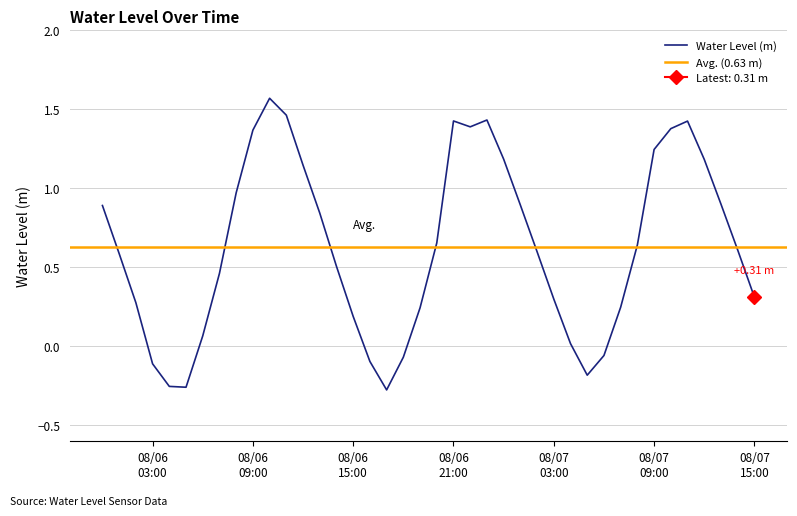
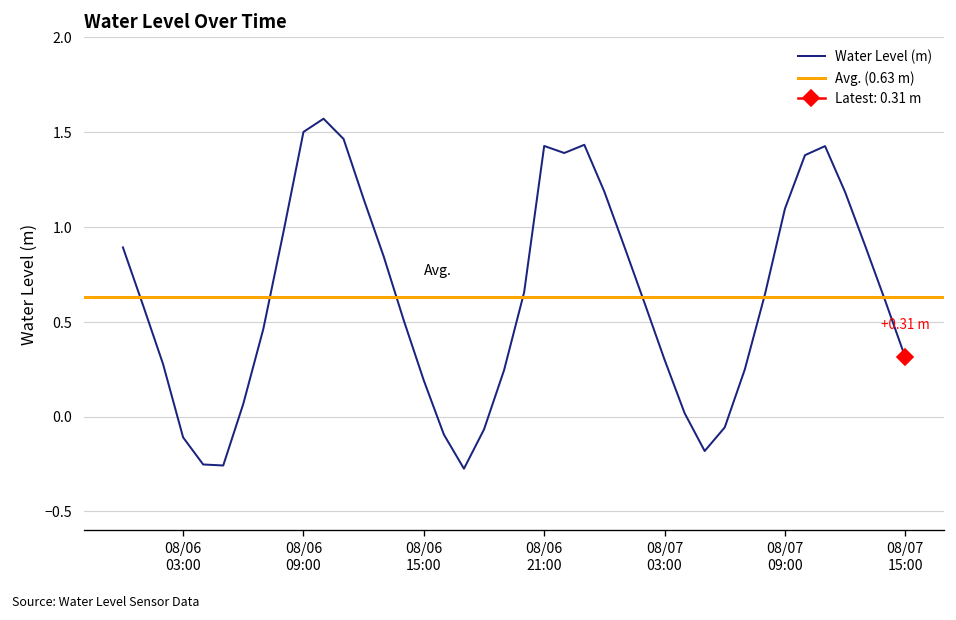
  {
    "Water Level (m)": {
      "08/06 03:00": -0.11,
-     "08/06 09:00": 1.37,
+     "08/06 09:00": 1.50,
      "08/06 15:00": 0.19,
      "08/06 21:00": 1.43,
      "08/07 03:00": 0.30,
-     "08/07 09:00": 1.25
+     "08/07 09:00": 1.10
    }
  }
